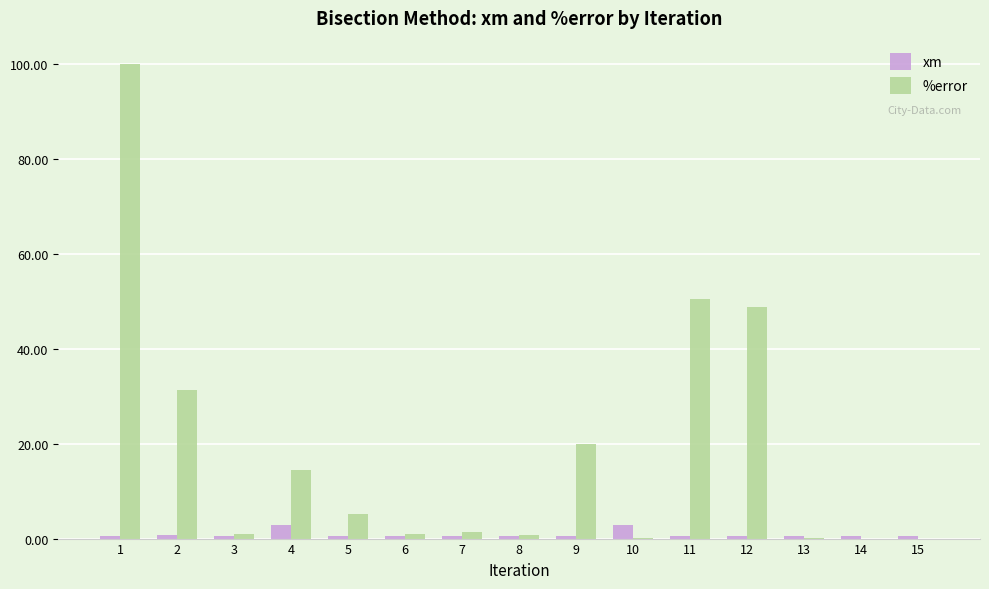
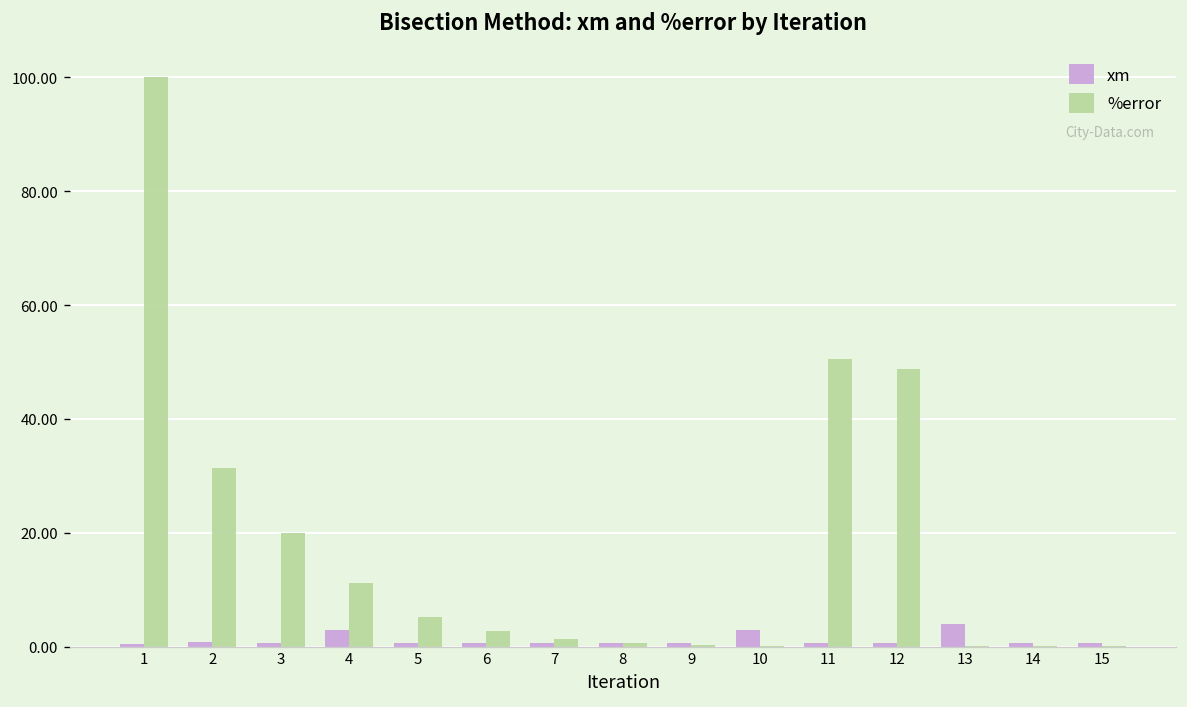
  {
    "xm": {
      "2": 1,
      "3": 1,
      "4": 3,
      "5": 1,
      "6": 1,
      "7": 1,
      "8": 1,
      "9": 1,
      "10": 3,
      "11": 1,
      "12": 1,
-     "13": 1,
+     "13": 4,
      "14": 1,
      "15": 1
    },
    "%error": {
      "1": 100,
      "2": 31,
-     "3": 1,
-     "4": 14,
+     "3": 20,
+     "4": 11,
      "5": 5,
-     "6": 1,
+     "6": 3,
      "7": 1,
      "8": 1,
-     "9": 20,
+     "9": 0,
      "11": 51,
      "12": 49
    }
  }
